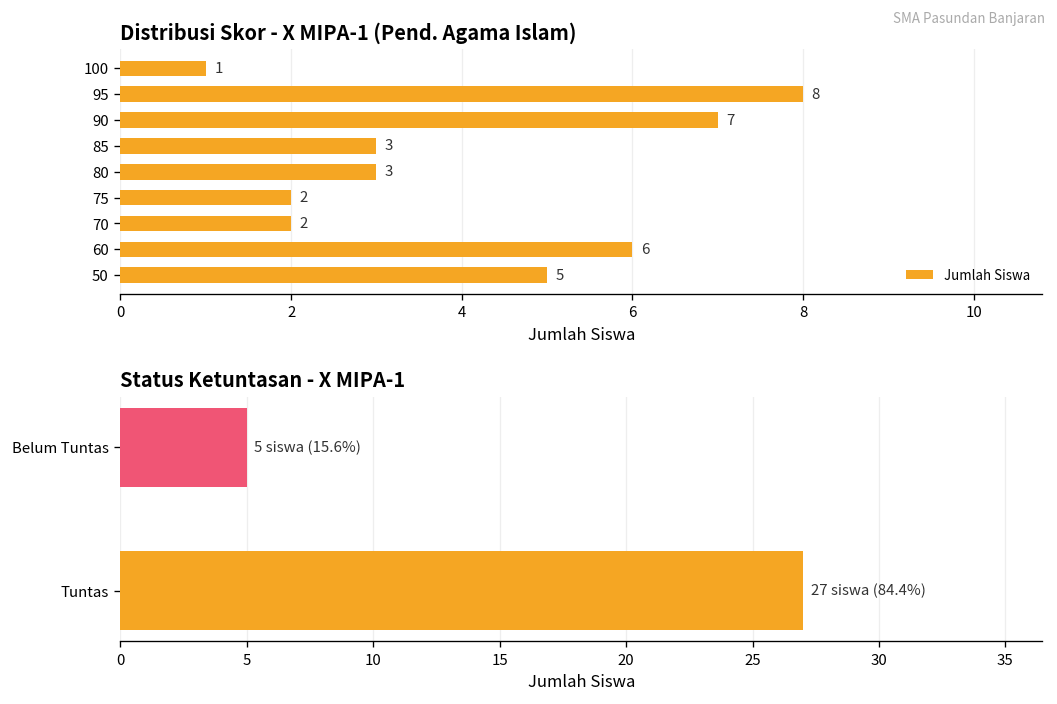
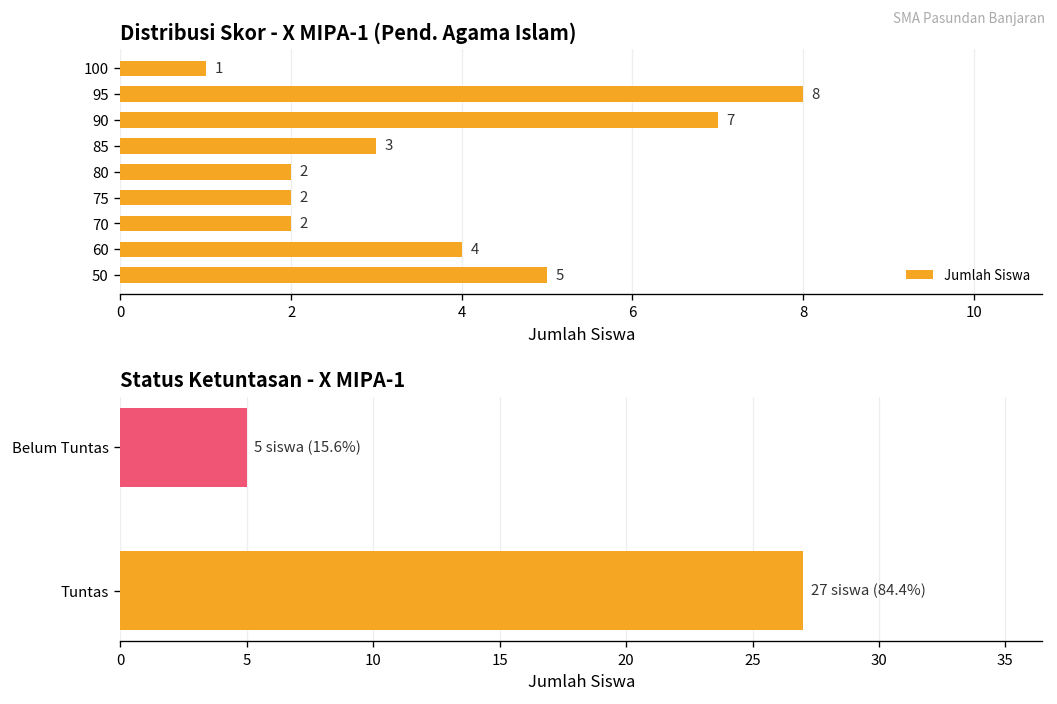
  {
    "Distribusi Skor - X MIPA-1 (Pend. Agama Islam)": {
      "100": 1,
      "95": 8,
      "90": 7,
      "85": 3,
-     "80": 3,
+     "80": 2,
      "75": 2,
      "70": 2,
-     "60": 6,
+     "60": 4,
      "50": 5
    },
    "Status Ketuntasan - X MIPA-1": {
      "Belum Tuntas": 5,
      "Tuntas": 27
    }
  }
